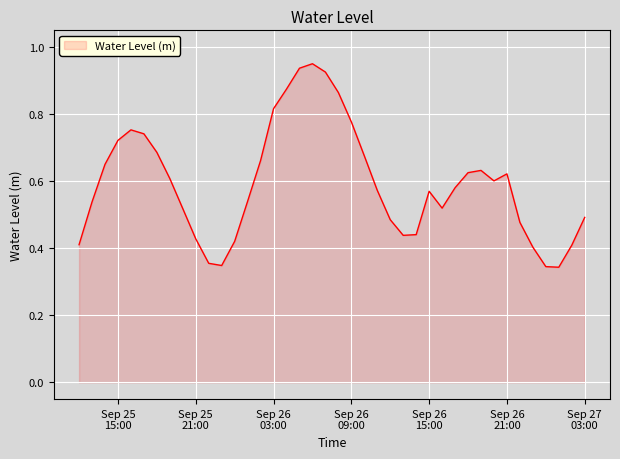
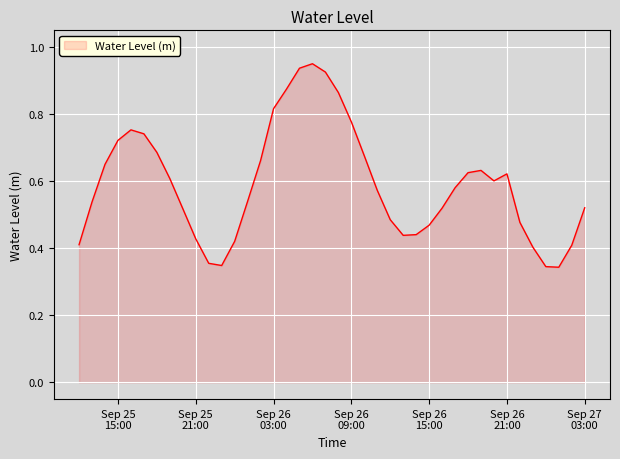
  {
    "Sep 25 15:00": 0.72,
    "Sep 25 21:00": 0.43,
    "Sep 26 03:00": 0.82,
    "Sep 26 09:00": 0.78,
-   "Sep 26 15:00": 0.57,
+   "Sep 26 15:00": 0.47,
    "Sep 26 21:00": 0.62,
-   "Sep 27 03:00": 0.49
+   "Sep 27 03:00": 0.52
  }
